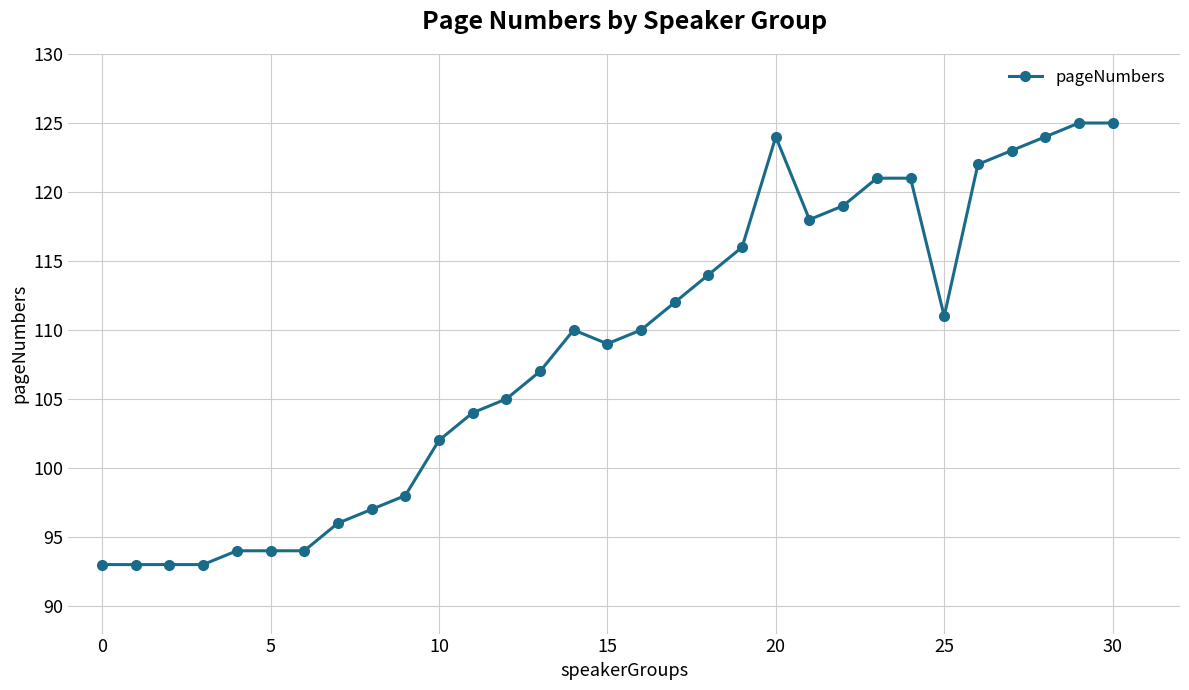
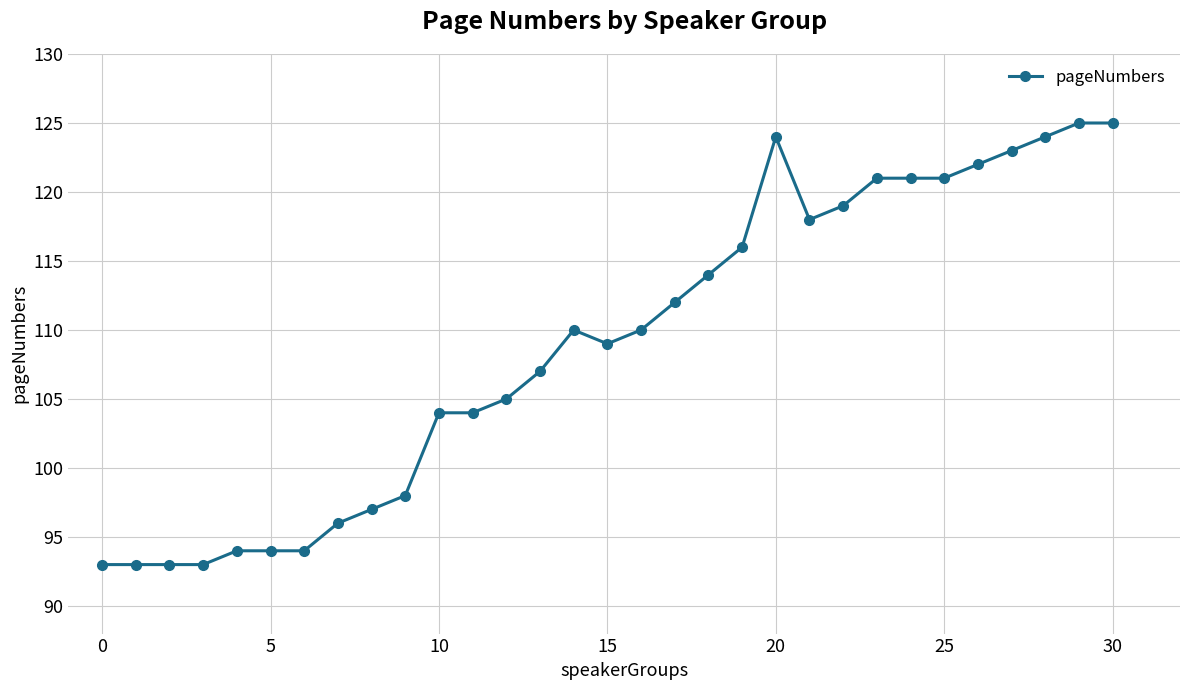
  {
    "0": 93,
    "5": 94,
-   "10": 102,
+   "10": 104,
    "15": 109,
    "20": 124,
-   "25": 111,
+   "25": 121,
    "30": 125
  }
